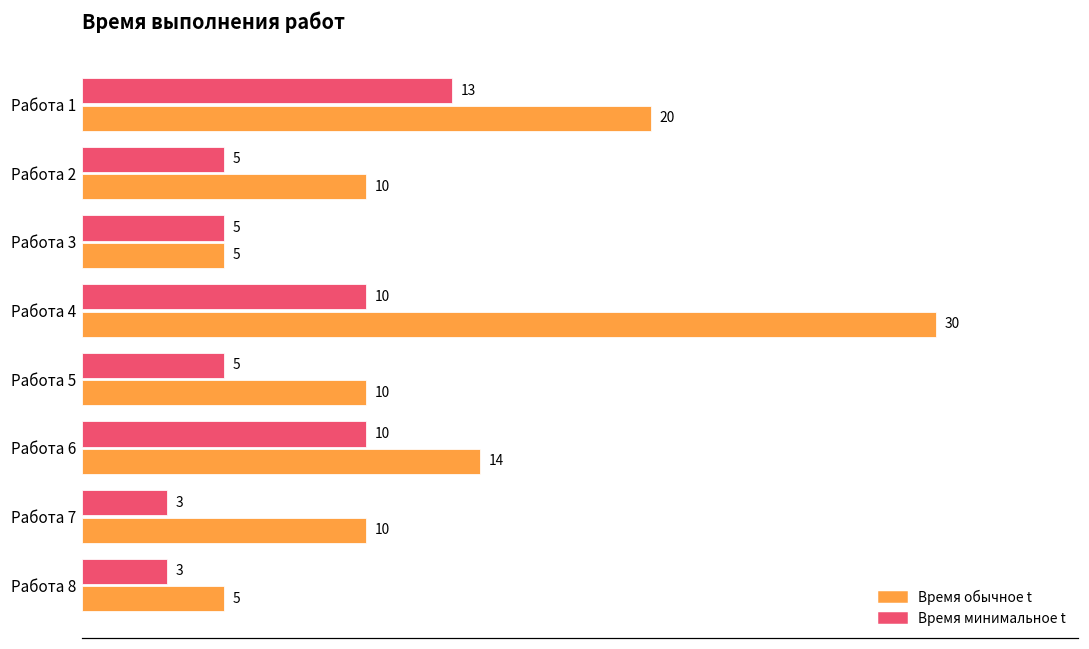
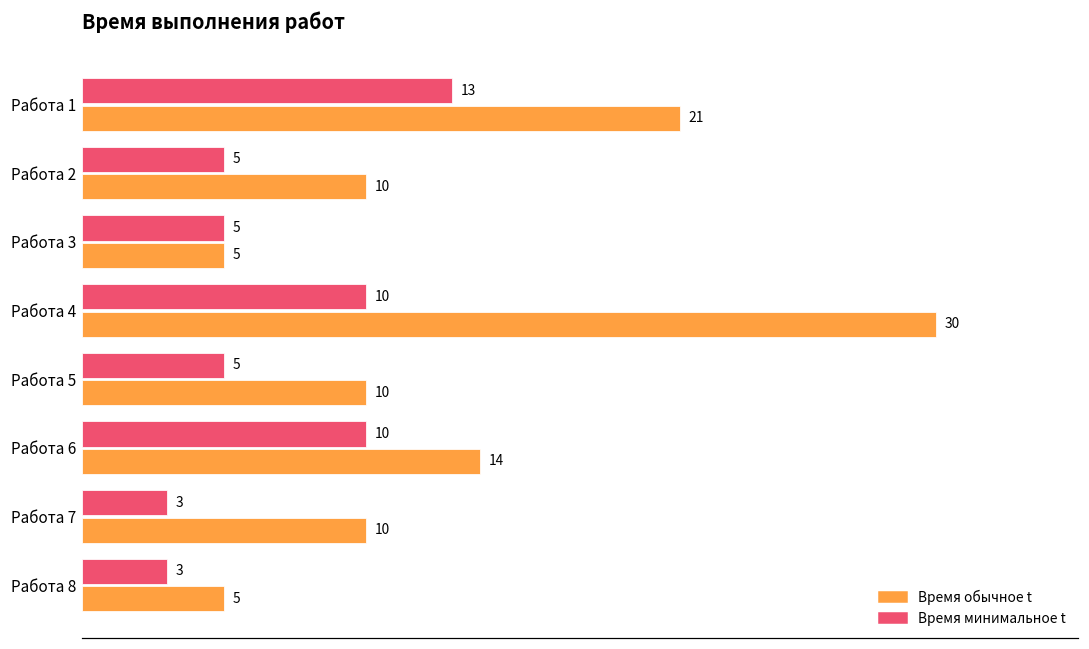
  {
    "Время обычное t": {
-     "Работа 1": 20,
+     "Работа 1": 21,
      "Работа 2": 10,
      "Работа 3": 5,
      "Работа 4": 30,
      "Работа 5": 10,
      "Работа 6": 14,
      "Работа 7": 10,
      "Работа 8": 5
    },
    "Время минимальное t": {
      "Работа 1": 13,
      "Работа 2": 5,
      "Работа 3": 5,
      "Работа 4": 10,
      "Работа 5": 5,
      "Работа 6": 10,
      "Работа 7": 3,
      "Работа 8": 3
    }
  }
